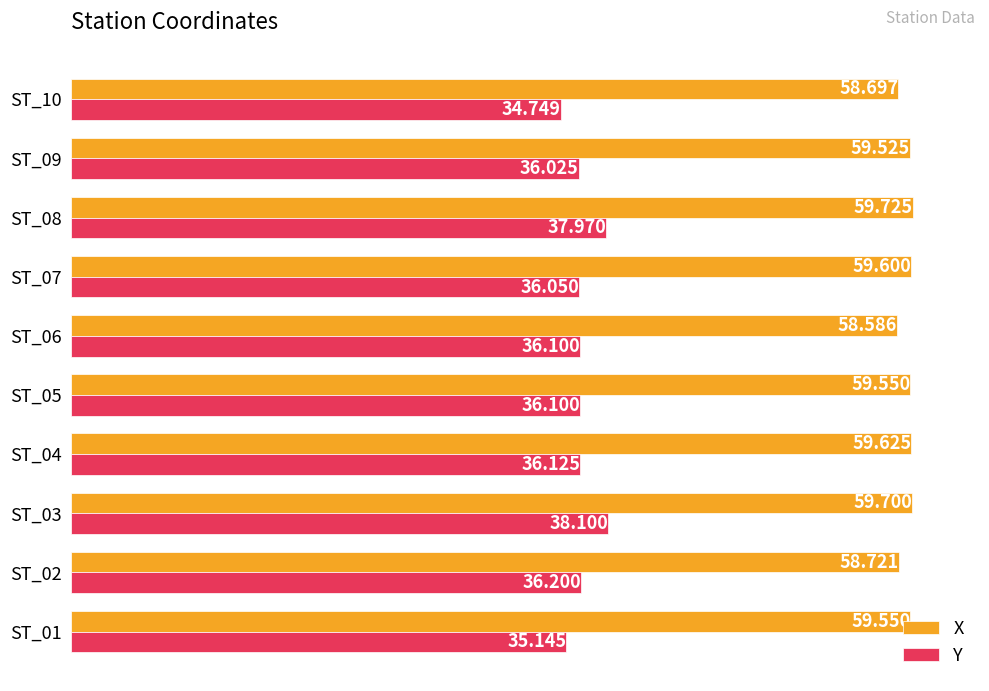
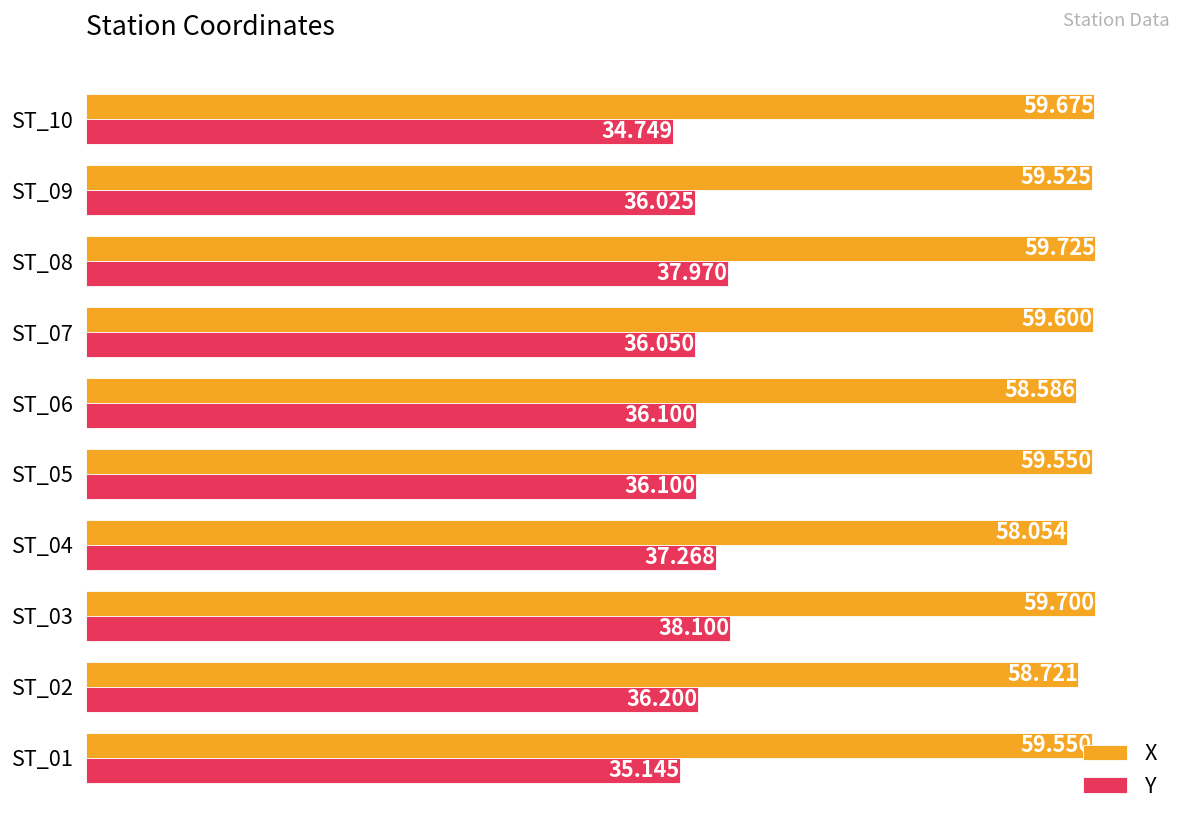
  {
    "X": {
-     "ST_10": 58.697,
+     "ST_10": 59.675,
      "ST_09": 59.525,
      "ST_08": 59.725,
      "ST_07": 59.600,
      "ST_06": 58.586,
      "ST_05": 59.550,
-     "ST_04": 59.625,
+     "ST_04": 58.054,
      "ST_03": 59.700,
      "ST_02": 58.721,
      "ST_01": 59.550
    },
    "Y": {
      "ST_10": 34.749,
      "ST_09": 36.025,
      "ST_08": 37.970,
      "ST_07": 36.050,
      "ST_06": 36.100,
      "ST_05": 36.100,
-     "ST_04": 36.125,
+     "ST_04": 37.268,
      "ST_03": 38.100,
      "ST_02": 36.200,
      "ST_01": 35.145
    }
  }
